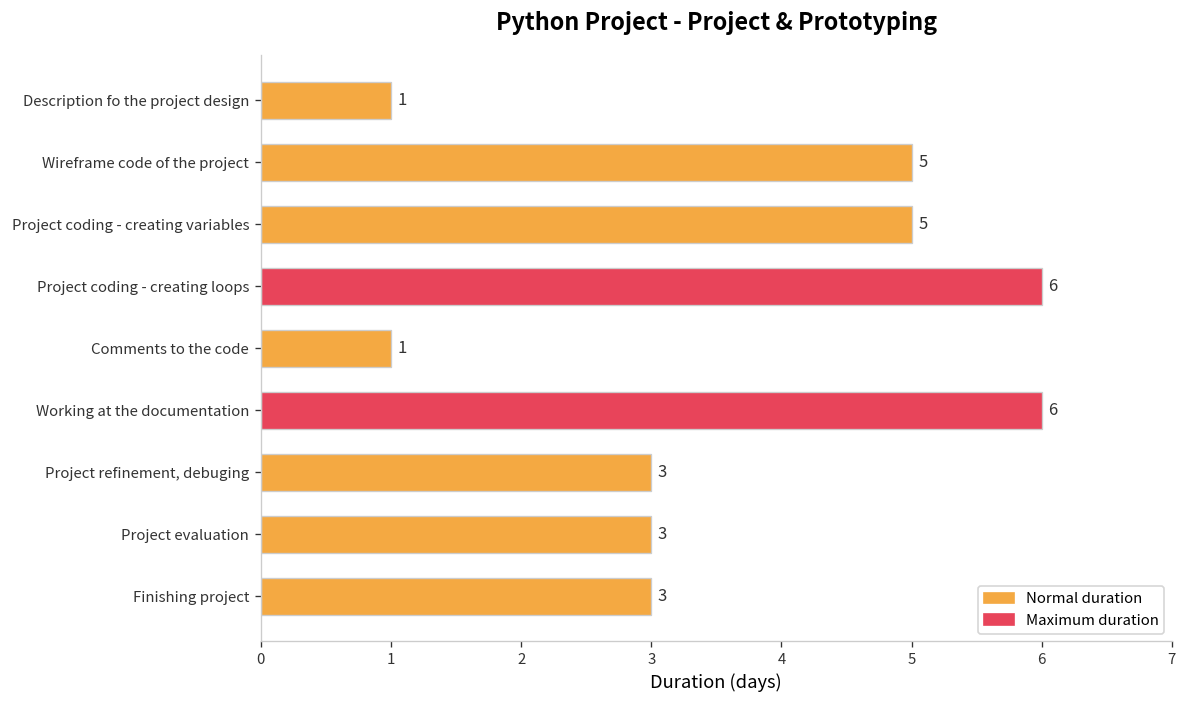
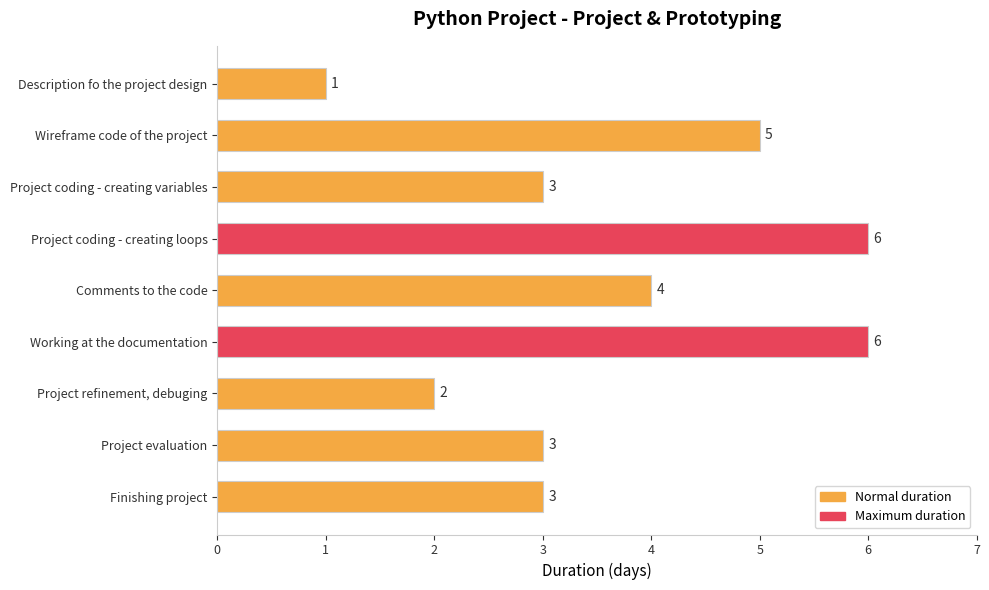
  {
    "Description fo the project design": 1,
    "Wireframe code of the project": 5,
-   "Project coding - creating variables": 5,
+   "Project coding - creating variables": 3,
    "Project coding - creating loops": 6,
-   "Comments to the code": 1,
+   "Comments to the code": 4,
    "Working at the documentation": 6,
-   "Project refinement, debuging": 3,
+   "Project refinement, debuging": 2,
    "Project evaluation": 3,
    "Finishing project": 3
  }
